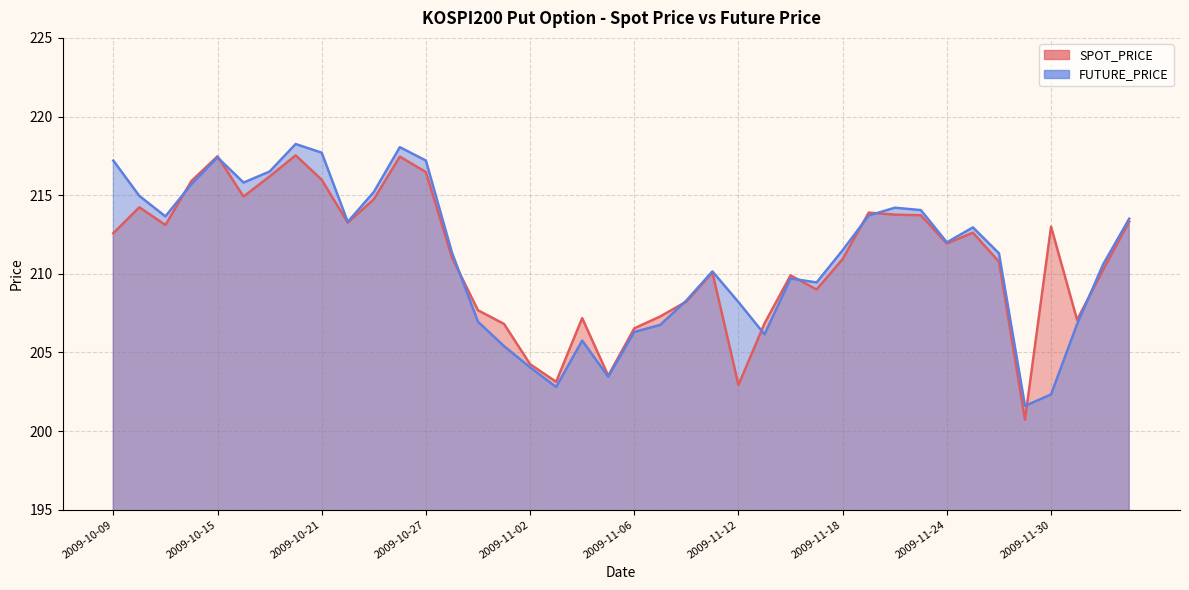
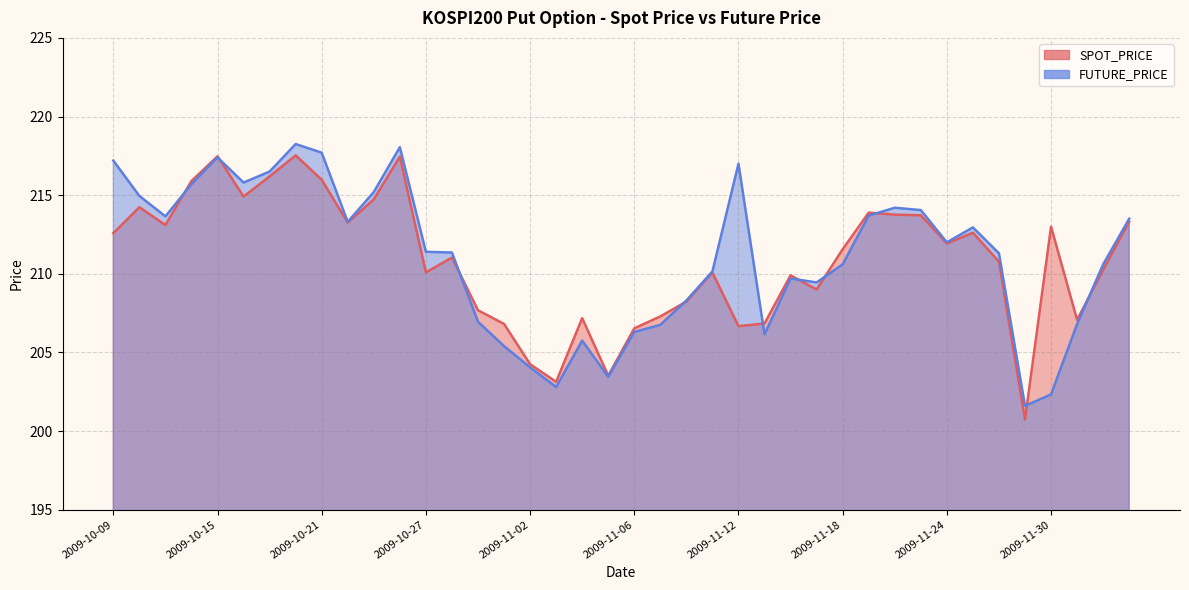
  {
    "SPOT_PRICE": {
      "2009-10-09": 212.6,
      "2009-10-21": 216.0,
-     "2009-10-27": 216.5,
+     "2009-10-27": 210.1,
      "2009-11-02": 204.3,
      "2009-11-06": 206.5,
-     "2009-11-12": 202.9,
-     "2009-11-18": 210.9,
+     "2009-11-12": 206.7,
+     "2009-11-18": 211.6,
      "2009-11-30": 213.0
    },
    "FUTURE_PRICE": {
      "2009-10-09": 217.2,
      "2009-10-21": 217.7,
-     "2009-10-27": 217.2,
+     "2009-10-27": 211.4,
      "2009-11-02": 204.1,
      "2009-11-06": 206.3,
-     "2009-11-12": 208.2,
-     "2009-11-18": 211.5,
+     "2009-11-12": 217.0,
+     "2009-11-18": 210.6,
      "2009-11-30": 202.3
    }
  }
